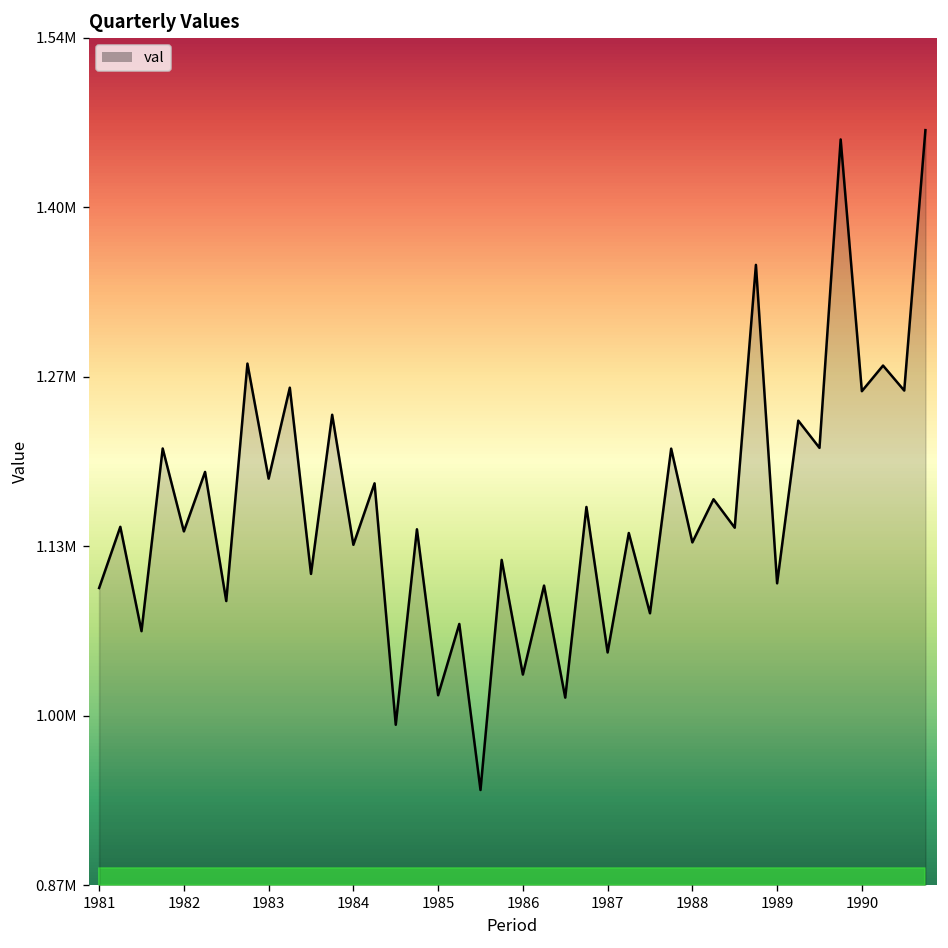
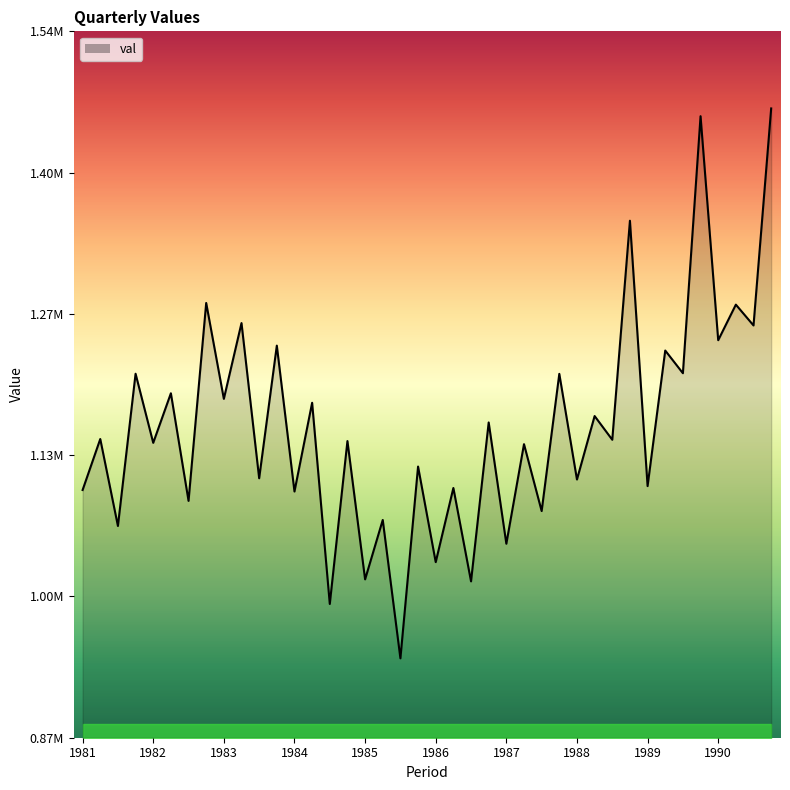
  {
    "val": {
      "1981": 1101000,
      "1982": 1146000,
      "1983": 1187000,
-     "1984": 1135000,
+     "1984": 1100000,
      "1985": 1016000,
      "1986": 1033000,
      "1987": 1050000,
-     "1988": 1137000,
+     "1988": 1111000,
      "1989": 1105000,
-     "1990": 1257000
+     "1990": 1243000
    }
  }
